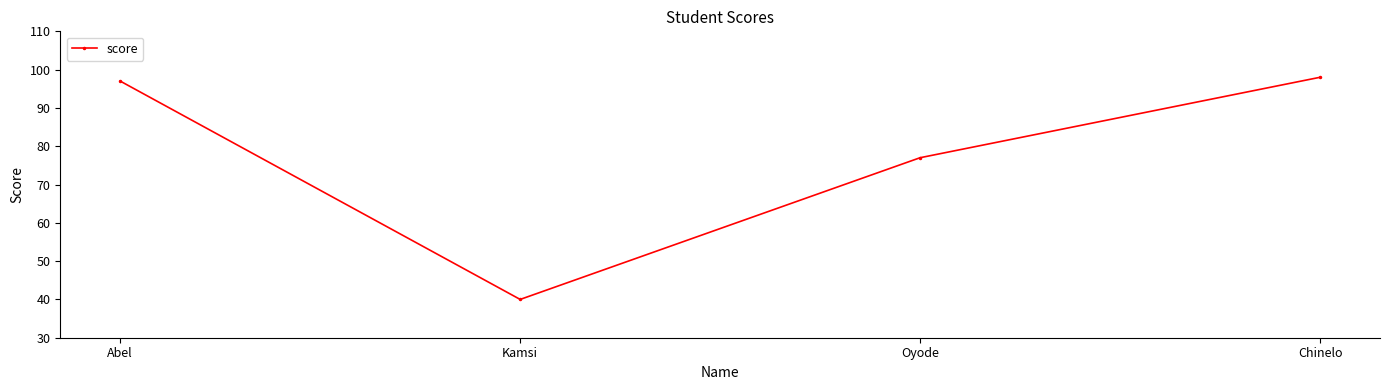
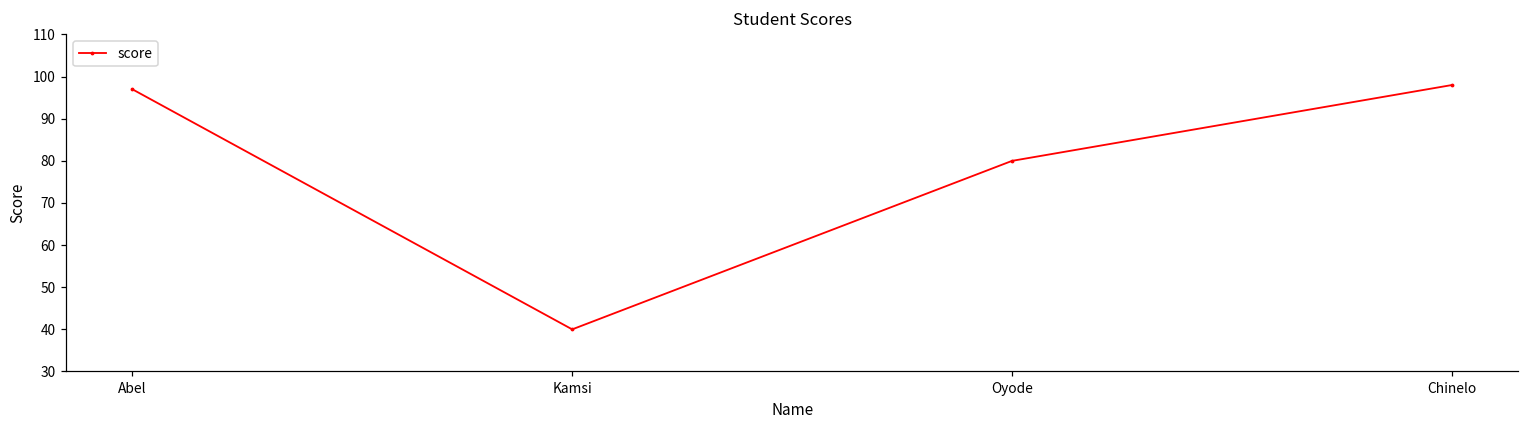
  {
    "Abel": 97,
    "Kamsi": 40,
-   "Oyode": 77,
+   "Oyode": 80,
    "Chinelo": 98
  }
